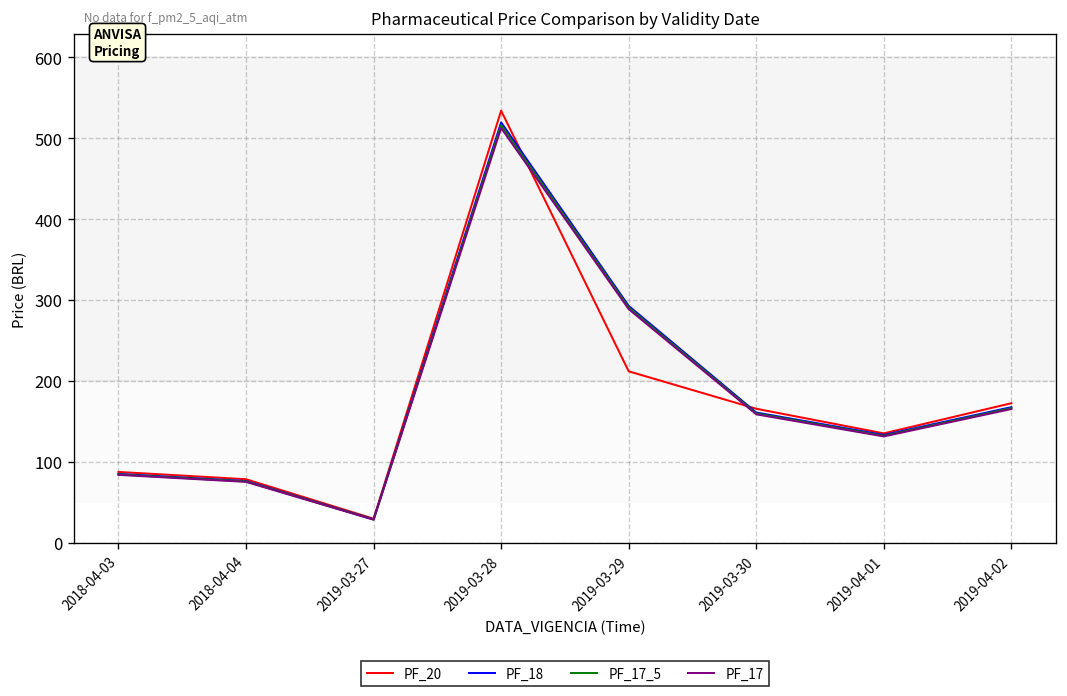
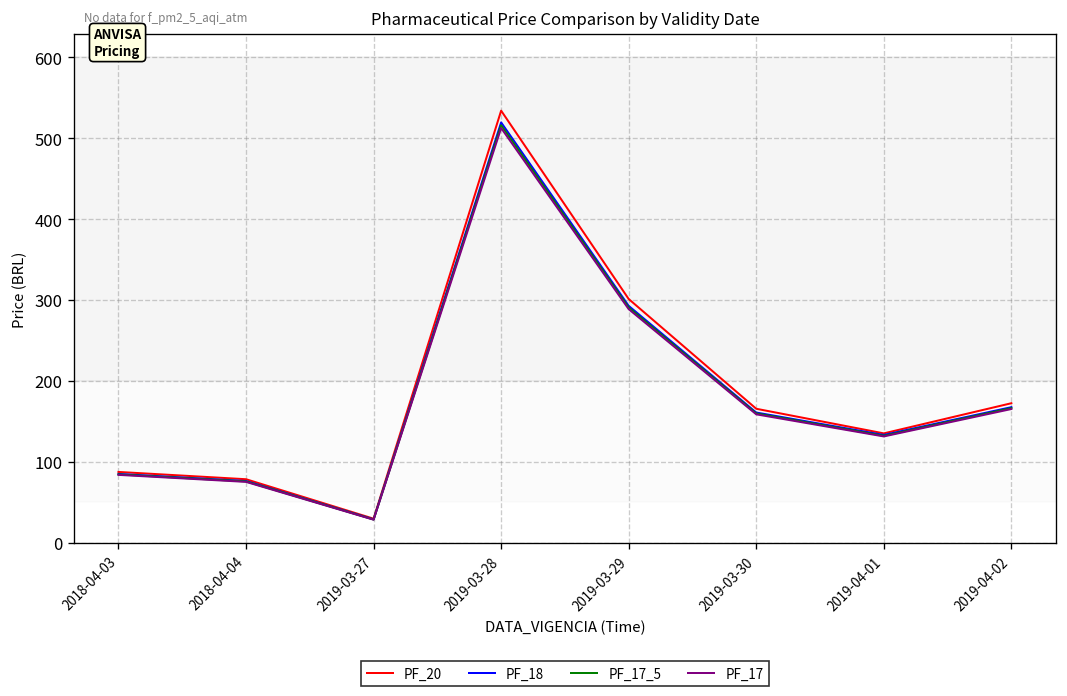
  {
    "PF_20": {
      "2019-03-28": 530,
-     "2019-03-29": 210,
+     "2019-03-29": 300,
      "2019-03-30": 170,
      "2019-04-02": 170
    }
  }
